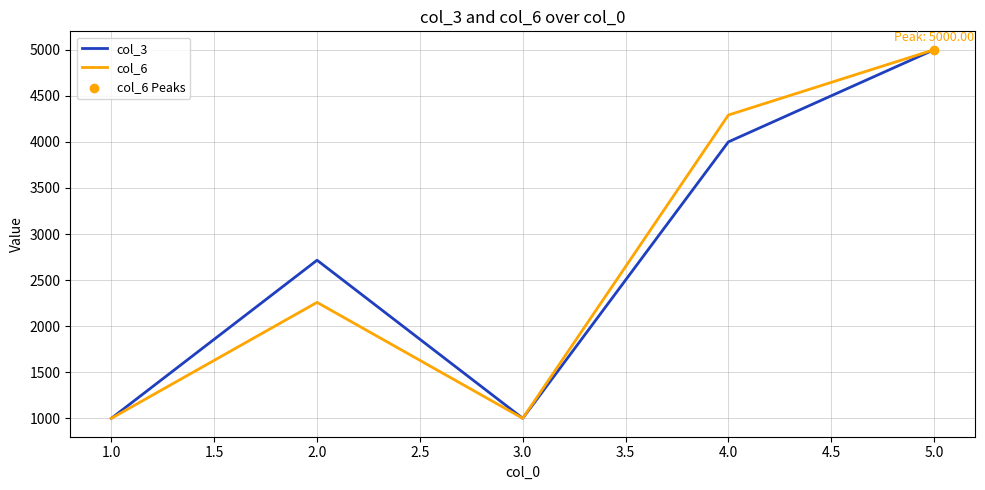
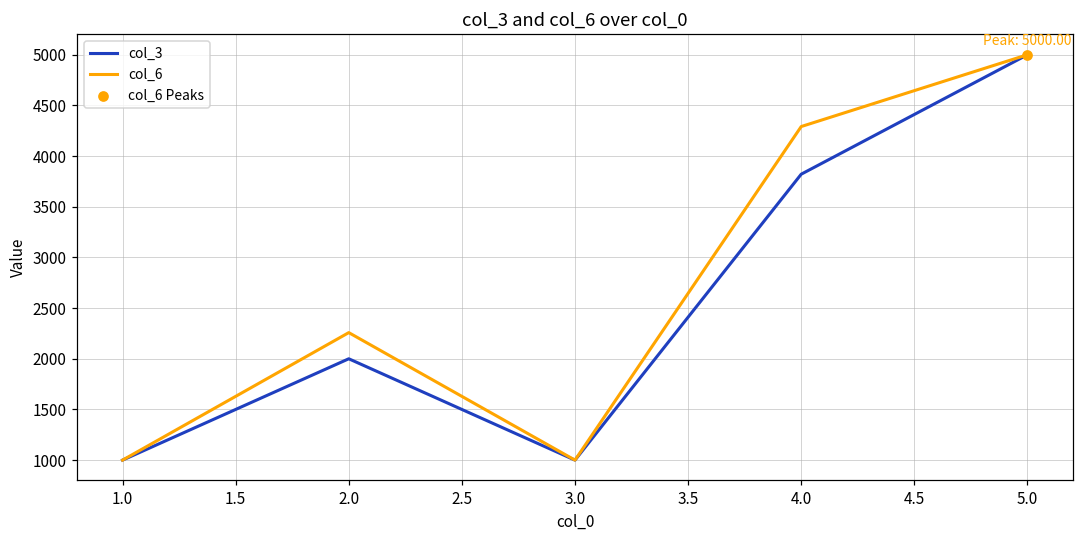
  {
    "col_3": {
-     "2.0": 2700,
-     "4.0": 4000
+     "2.0": 2000,
+     "4.0": 3800
    }
  }
